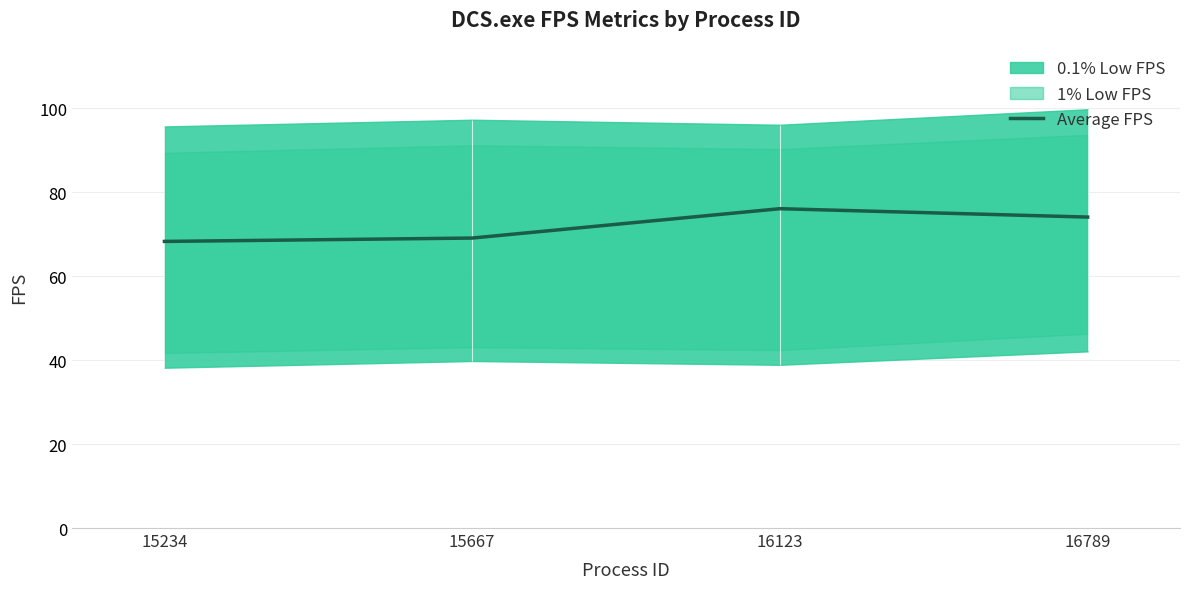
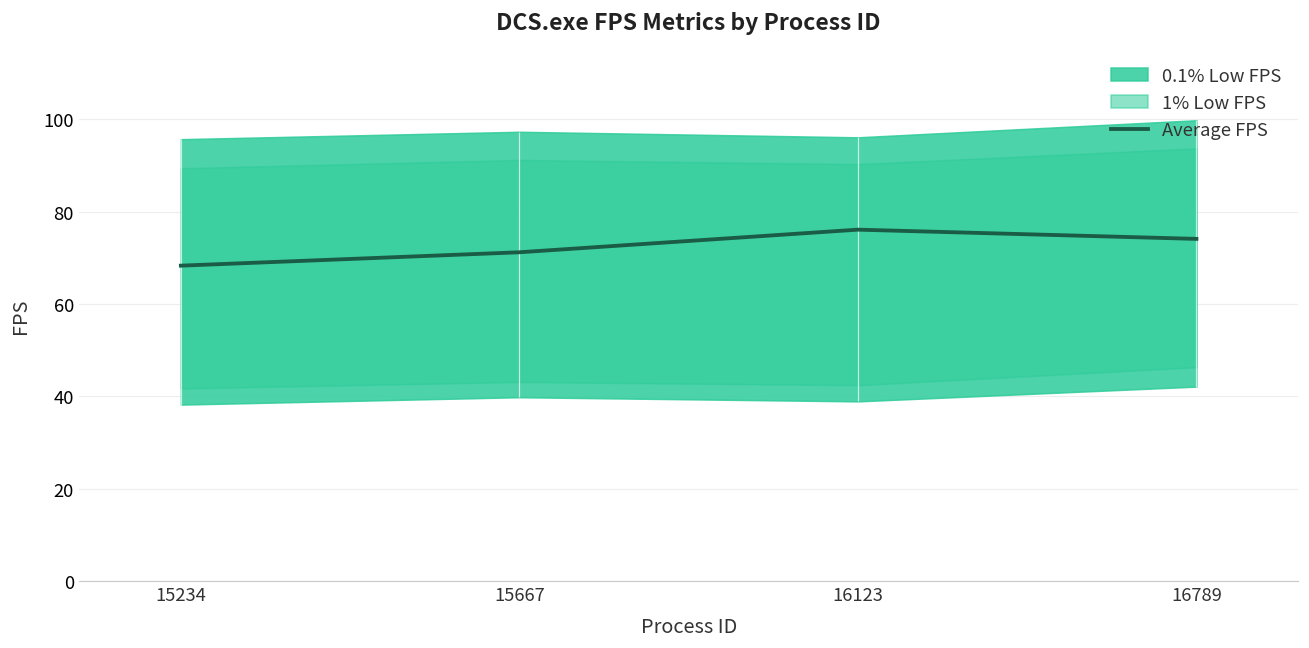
  {
    "Average FPS": {
      "15234": 68,
-     "15667": 69,
+     "15667": 71,
      "16123": 76,
      "16789": 74
    }
  }
